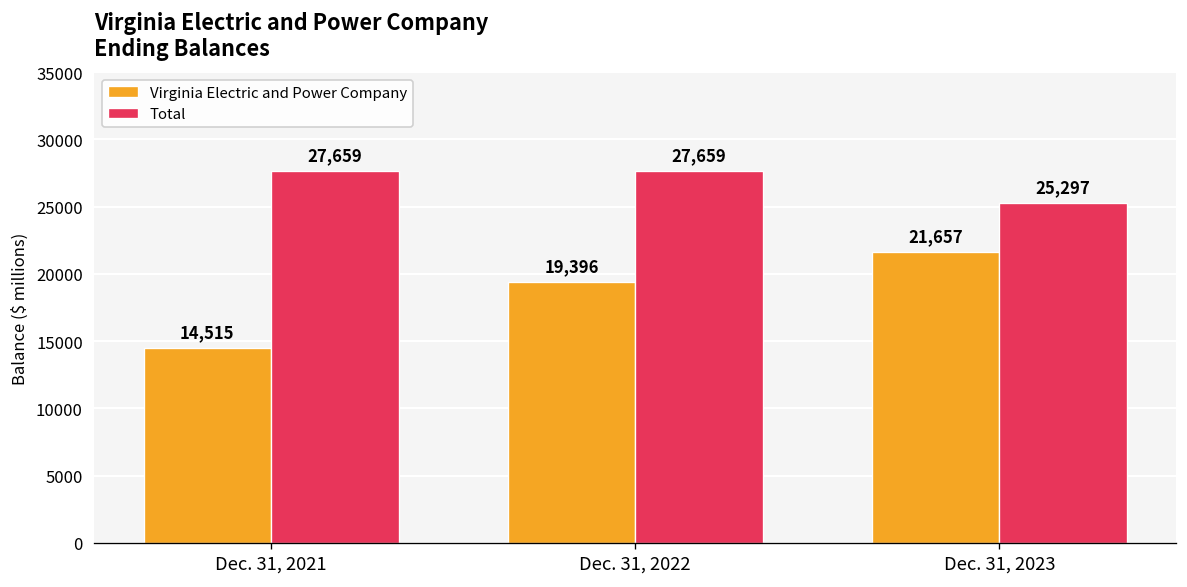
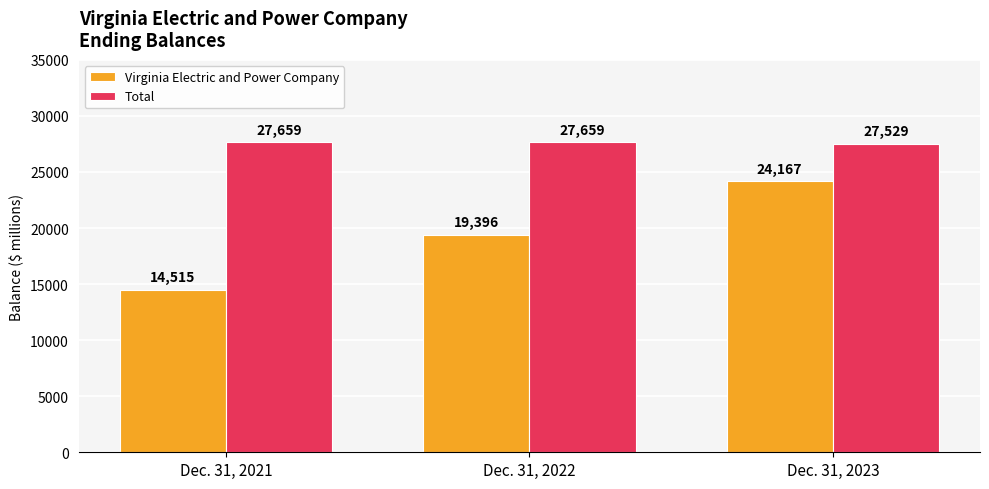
  {
    "Virginia Electric and Power Company": {
      "Dec. 31, 2021": "14,515",
      "Dec. 31, 2022": "19,396",
-     "Dec. 31, 2023": "21,657"
+     "Dec. 31, 2023": "24,167"
    },
    "Total": {
      "Dec. 31, 2021": "27,659",
      "Dec. 31, 2022": "27,659",
-     "Dec. 31, 2023": "25,297"
+     "Dec. 31, 2023": "27,529"
    }
  }
